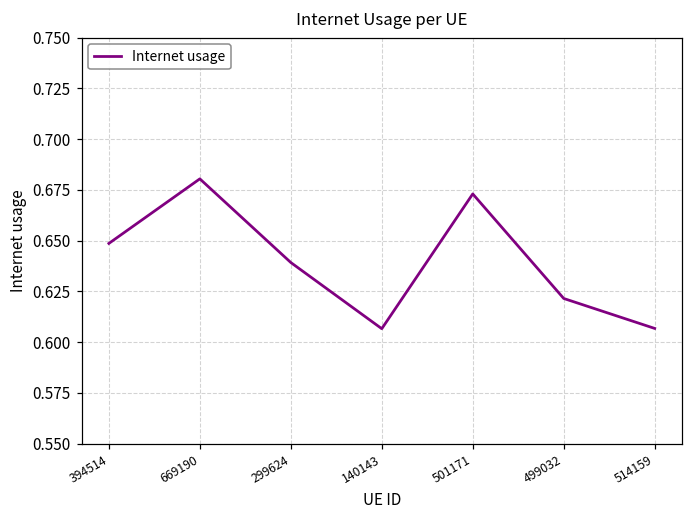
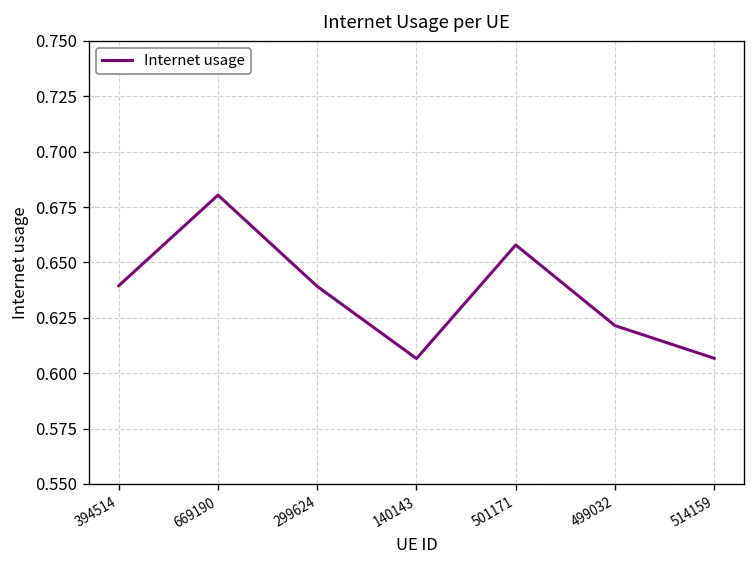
  {
-   "394514": 0.649,
+   "394514": 0.640,
    "669190": 0.680,
    "299624": 0.639,
    "140143": 0.607,
-   "501171": 0.673,
+   "501171": 0.658,
    "499032": 0.621,
    "514159": 0.607
  }
